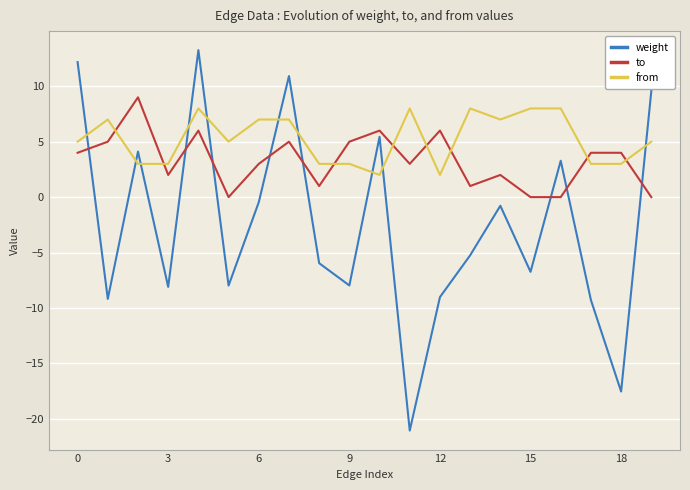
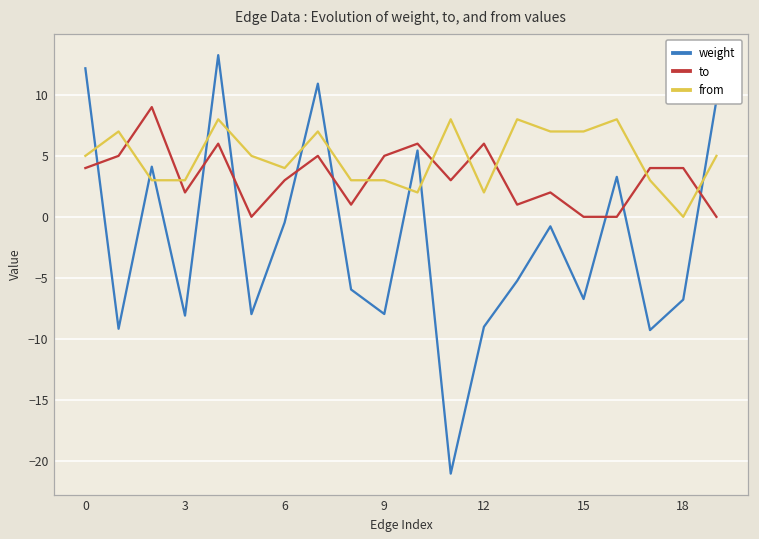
  {
    "weight": {
      "0": 12.2,
      "3": -8.1,
      "6": -0.5,
      "9": -8.0,
      "12": -9.0,
      "15": -6.7,
-     "18": -17.5
+     "18": -6.8
    },
    "to": {
      "0": 4.0,
      "3": 2.0,
      "6": 3.0,
      "9": 5.0,
      "12": 6.0,
      "15": 0.0,
      "18": 4.0
    },
    "from": {
      "0": 5,
      "3": 3,
-     "6": 7,
+     "6": 4,
      "9": 3,
      "12": 2,
-     "15": 8,
-     "18": 3
+     "15": 7,
+     "18": 0
    }
  }
